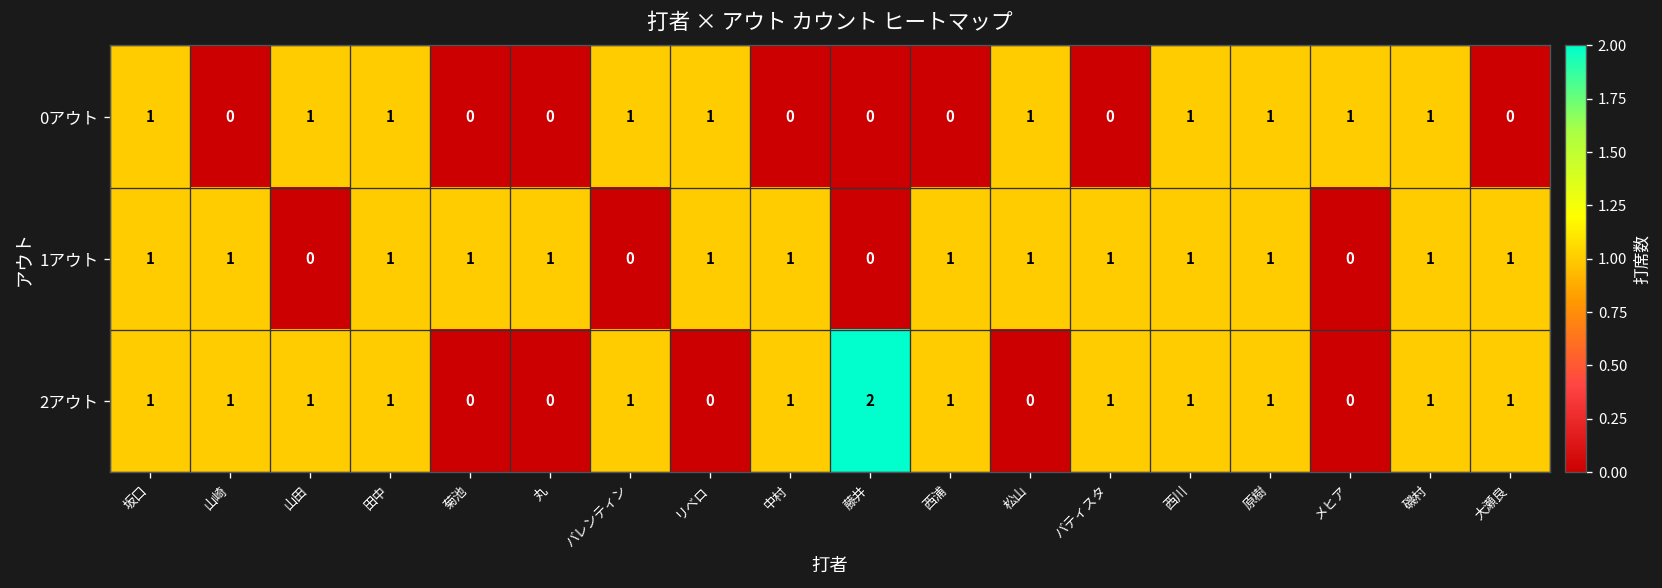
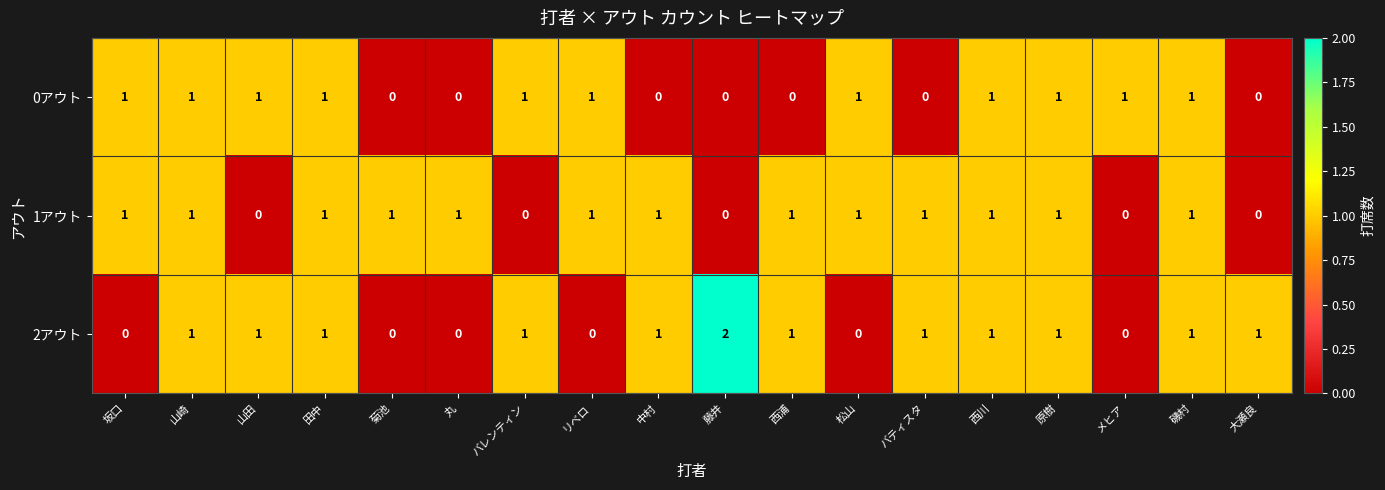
  {
    "0アウト": {
      "坂口": 1,
-     "山崎": 0,
+     "山崎": 1,
      "山田": 1,
      "田中": 1,
      "菊池": 0,
      "丸": 0,
      "バレンティン": 1,
      "リベロ": 1,
      "中村": 0,
      "藤井": 0,
      "西浦": 0,
      "松山": 1,
      "バティスタ": 0,
      "西川": 1,
      "原樹": 1,
      "メヒア": 1,
      "磯村": 1,
      "大瀬良": 0
    },
    "1アウト": {
      "坂口": 1,
      "山崎": 1,
      "山田": 0,
      "田中": 1,
      "菊池": 1,
      "丸": 1,
      "バレンティン": 0,
      "リベロ": 1,
      "中村": 1,
      "藤井": 0,
      "西浦": 1,
      "松山": 1,
      "バティスタ": 1,
      "西川": 1,
      "原樹": 1,
      "メヒア": 0,
      "磯村": 1,
-     "大瀬良": 1
+     "大瀬良": 0
    },
    "2アウト": {
-     "坂口": 1,
+     "坂口": 0,
      "山崎": 1,
      "山田": 1,
      "田中": 1,
      "菊池": 0,
      "丸": 0,
      "バレンティン": 1,
      "リベロ": 0,
      "中村": 1,
      "藤井": 2,
      "西浦": 1,
      "松山": 0,
      "バティスタ": 1,
      "西川": 1,
      "原樹": 1,
      "メヒア": 0,
      "磯村": 1,
      "大瀬良": 1
    }
  }
